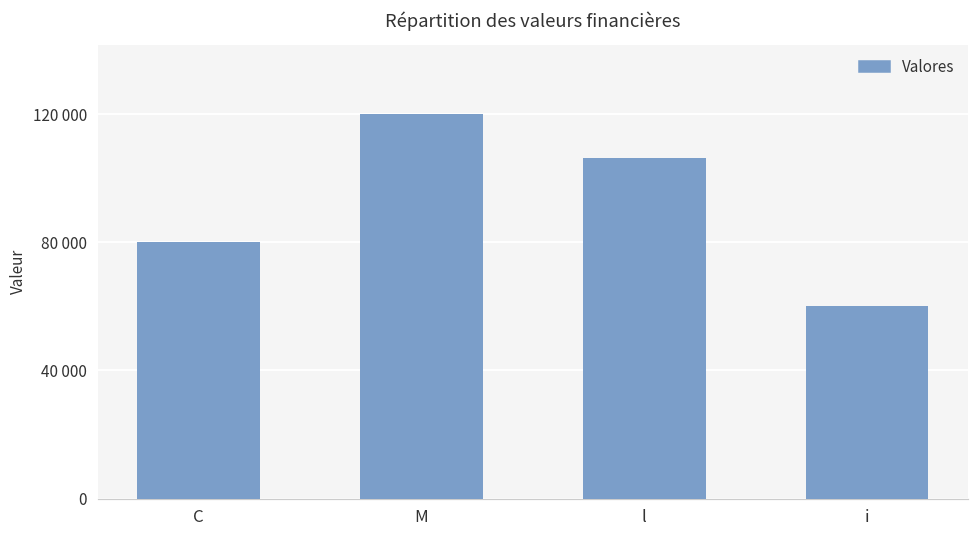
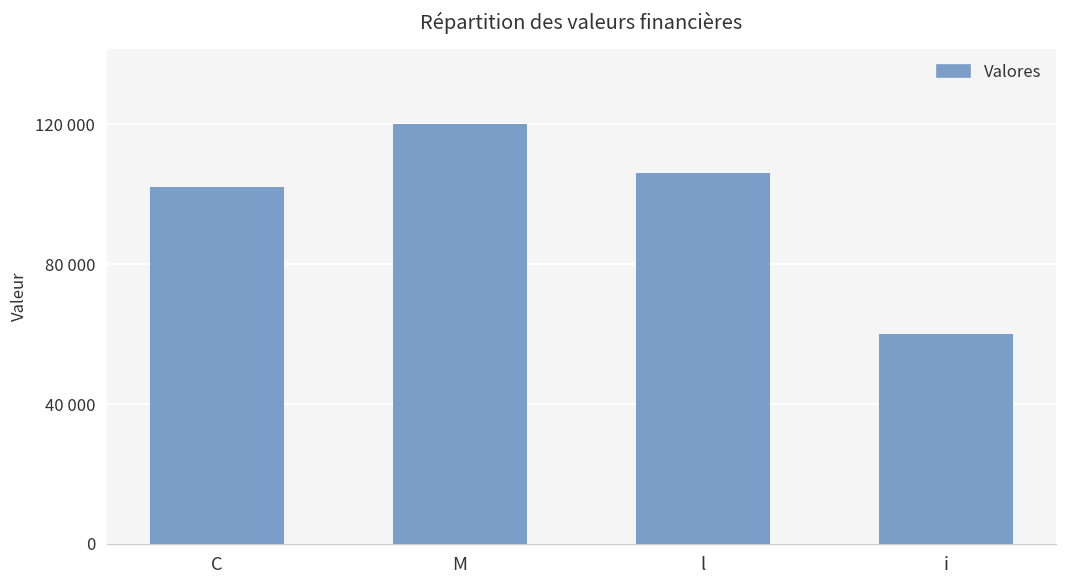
  {
-   "C": 80000,
+   "C": 102000,
    "M": 120000,
    "l": 106000,
    "i": 60000
  }
